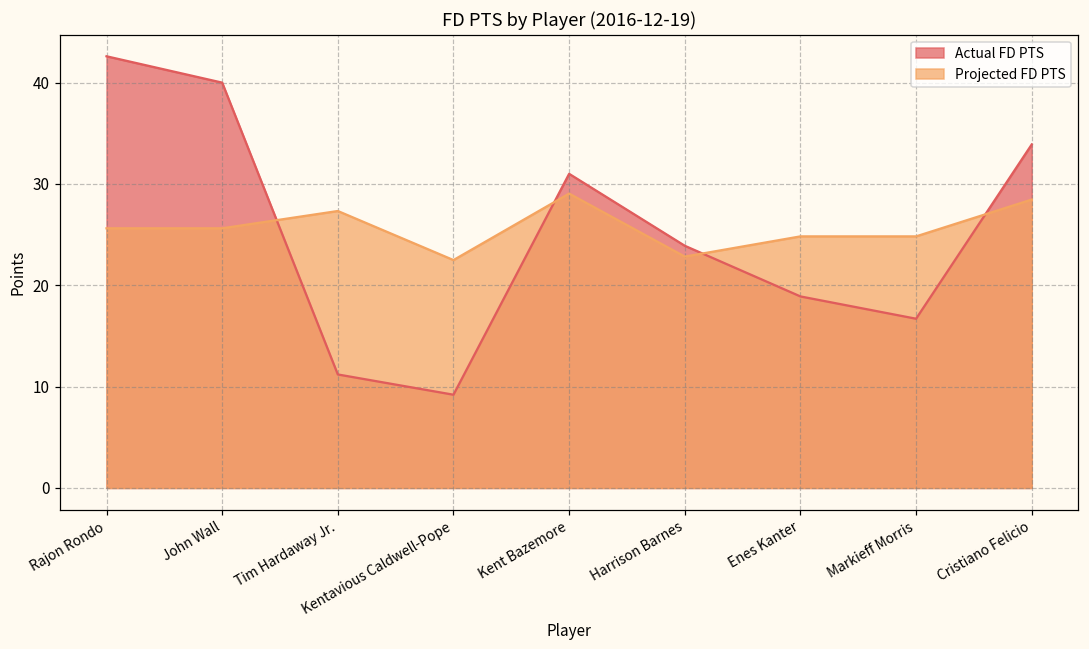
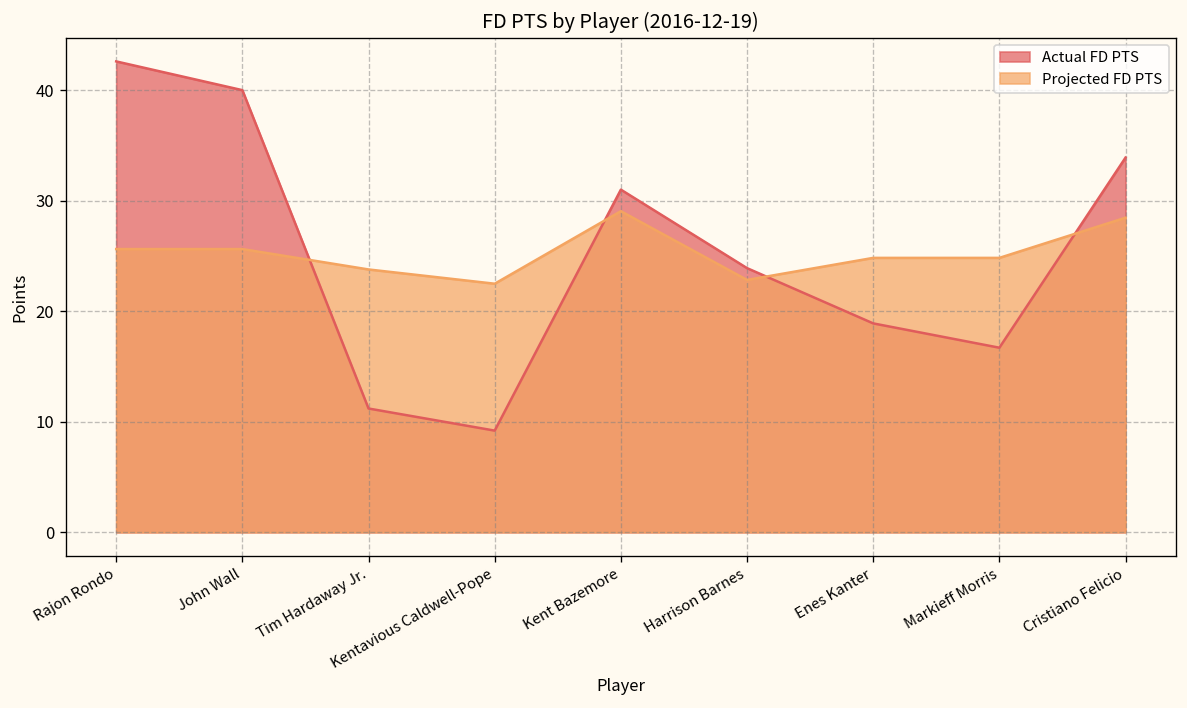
  {
    "Actual FD PTS": {
      "Rajon Rondo": 43,
      "John Wall": 40,
      "Tim Hardaway Jr.": 11,
      "Kentavious Caldwell-Pope": 9,
      "Kent Bazemore": 31,
      "Harrison Barnes": 24,
      "Enes Kanter": 19,
      "Markieff Morris": 17,
      "Cristiano Felicio": 34
    },
    "Projected FD PTS": {
      "Rajon Rondo": 26,
      "John Wall": 26,
-     "Tim Hardaway Jr.": 27,
+     "Tim Hardaway Jr.": 24,
      "Kentavious Caldwell-Pope": 22,
      "Kent Bazemore": 29,
      "Harrison Barnes": 23,
      "Enes Kanter": 25,
      "Markieff Morris": 25,
      "Cristiano Felicio": 28
    }
  }
